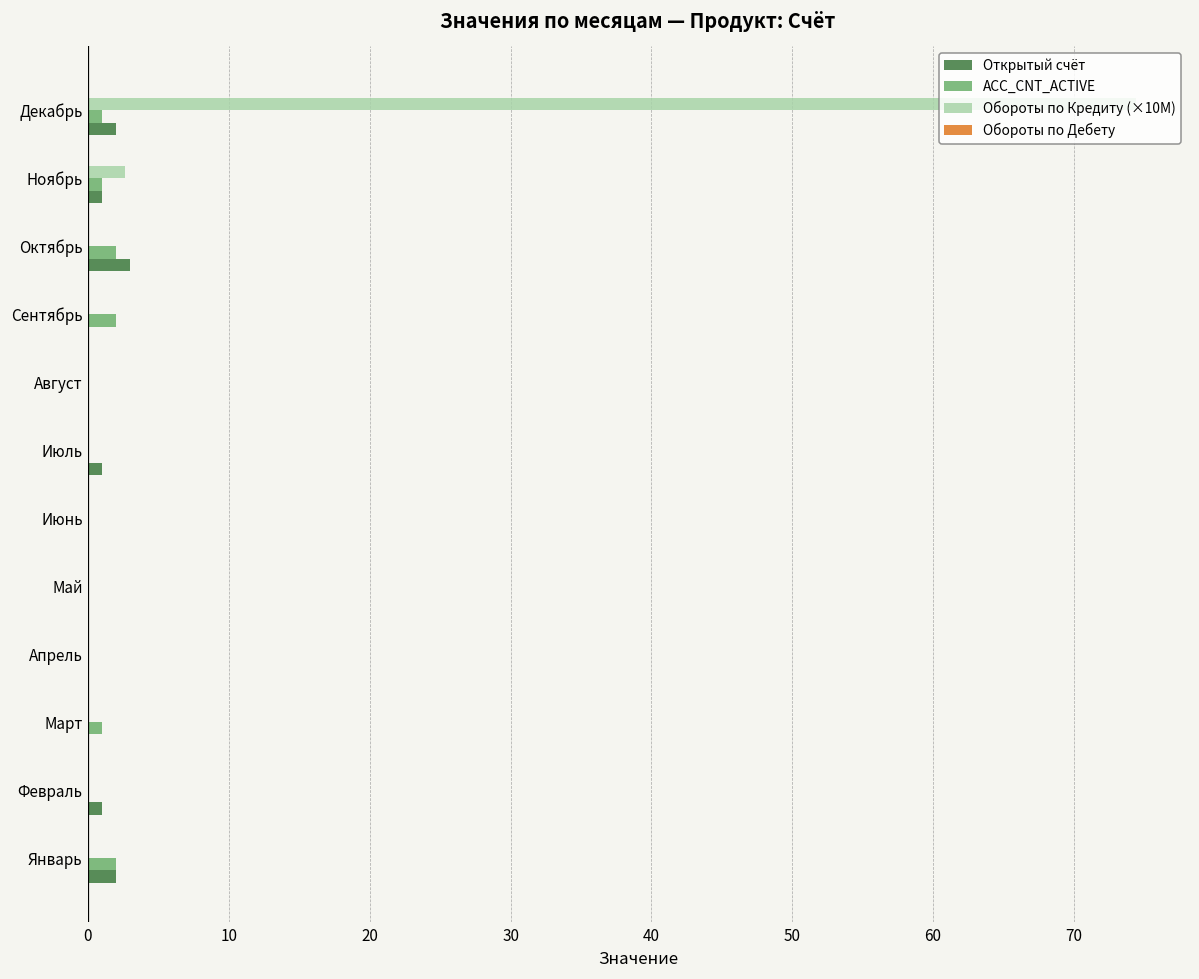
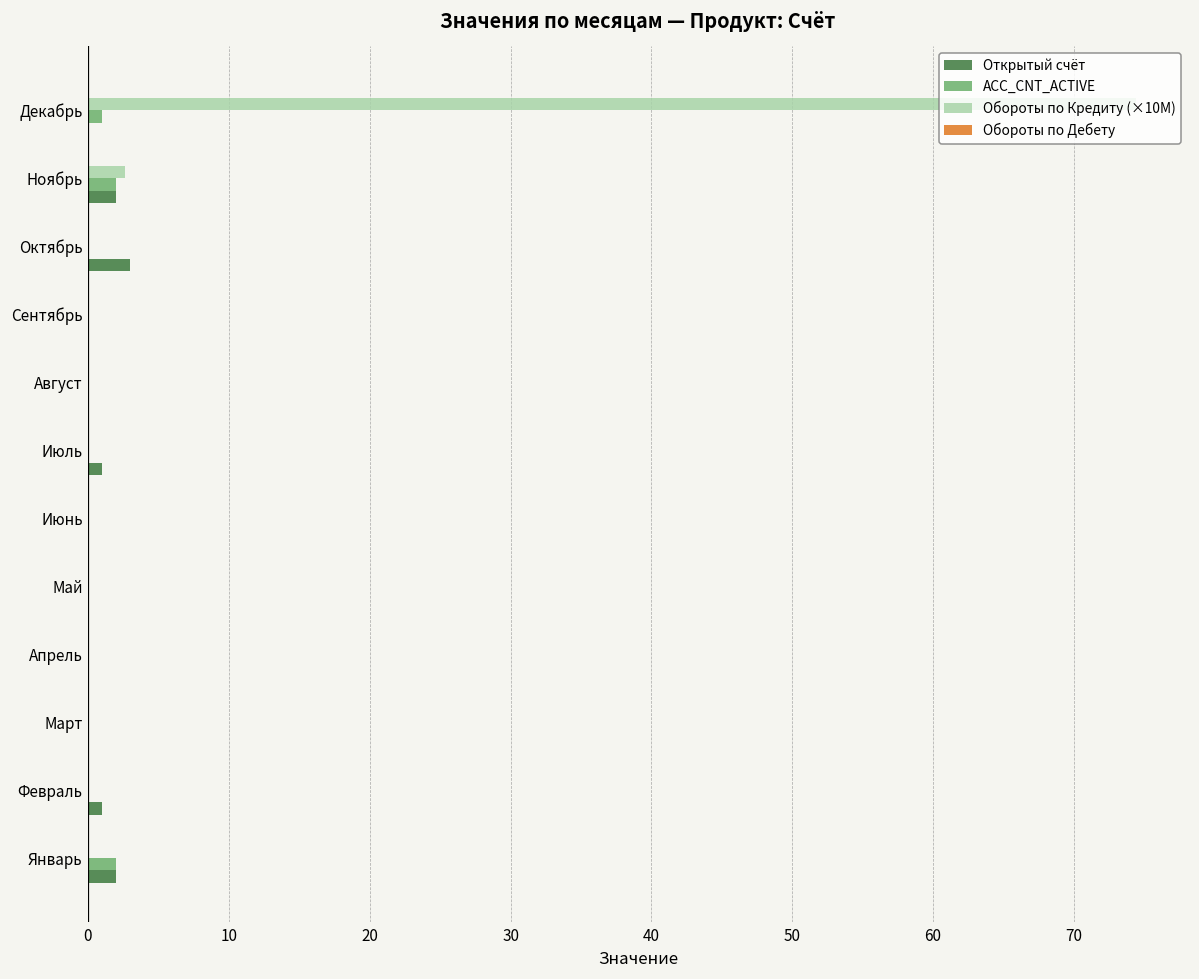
  {
    "Открытый счёт": {
-     "Декабрь": 2,
-     "Ноябрь": 1,
+     "Декабрь": 0,
+     "Ноябрь": 2,
      "Октябрь": 3,
      "Сентябрь": 0,
      "Август": 0,
      "Июль": 1,
      "Июнь": 0,
      "Май": 0,
      "Апрель": 0,
      "Март": 0,
      "Февраль": 1,
      "Январь": 2
    },
    "ACC_CNT_ACTIVE": {
      "Декабрь": 1,
-     "Ноябрь": 1,
-     "Октябрь": 2,
-     "Сентябрь": 2,
+     "Ноябрь": 2,
+     "Октябрь": 0,
+     "Сентябрь": 0,
      "Август": 0,
      "Июль": 0,
      "Июнь": 0,
      "Май": 0,
      "Апрель": 0,
-     "Март": 1,
+     "Март": 0,
      "Февраль": 0,
      "Январь": 2
    },
    "Обороты по Кредиту (×10M)": {
      "Ноябрь": 2.6,
      "Октябрь": 0,
      "Сентябрь": 0,
      "Август": 0,
      "Июль": 0,
      "Июнь": 0,
      "Май": 0,
      "Апрель": 0,
      "Март": 0,
      "Февраль": 0,
      "Январь": 0
    },
    "Обороты по Дебету": {
      "Декабрь": 0,
      "Ноябрь": 0,
      "Октябрь": 0,
      "Сентябрь": 0,
      "Август": 0,
      "Июль": 0,
      "Июнь": 0,
      "Май": 0,
      "Апрель": 0,
      "Март": 0,
      "Февраль": 0,
      "Январь": 0
    }
  }
